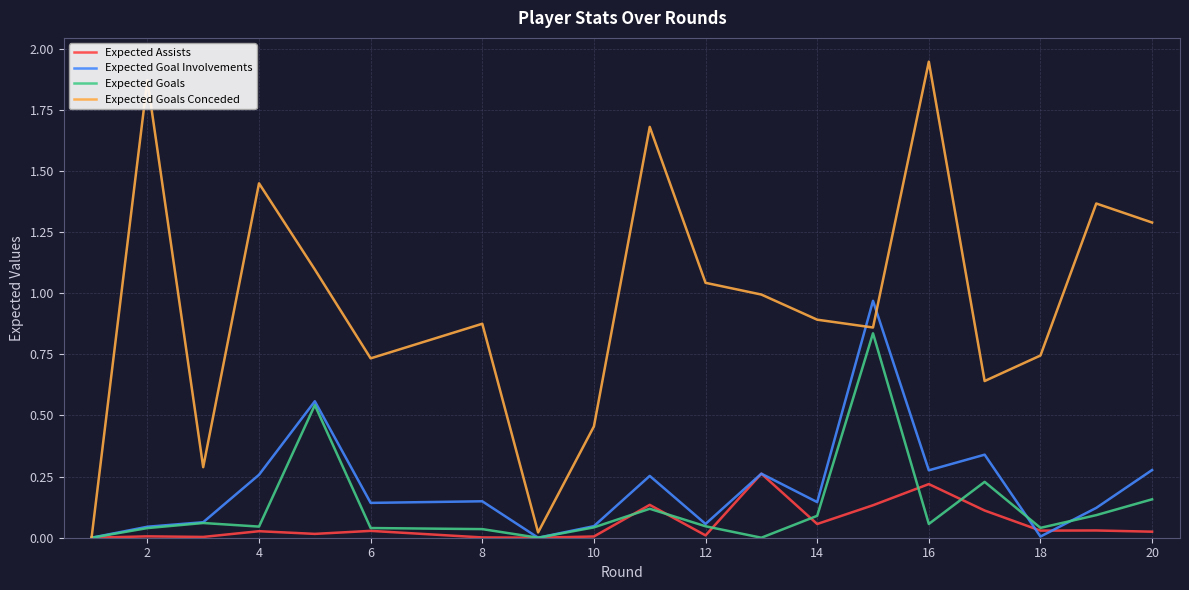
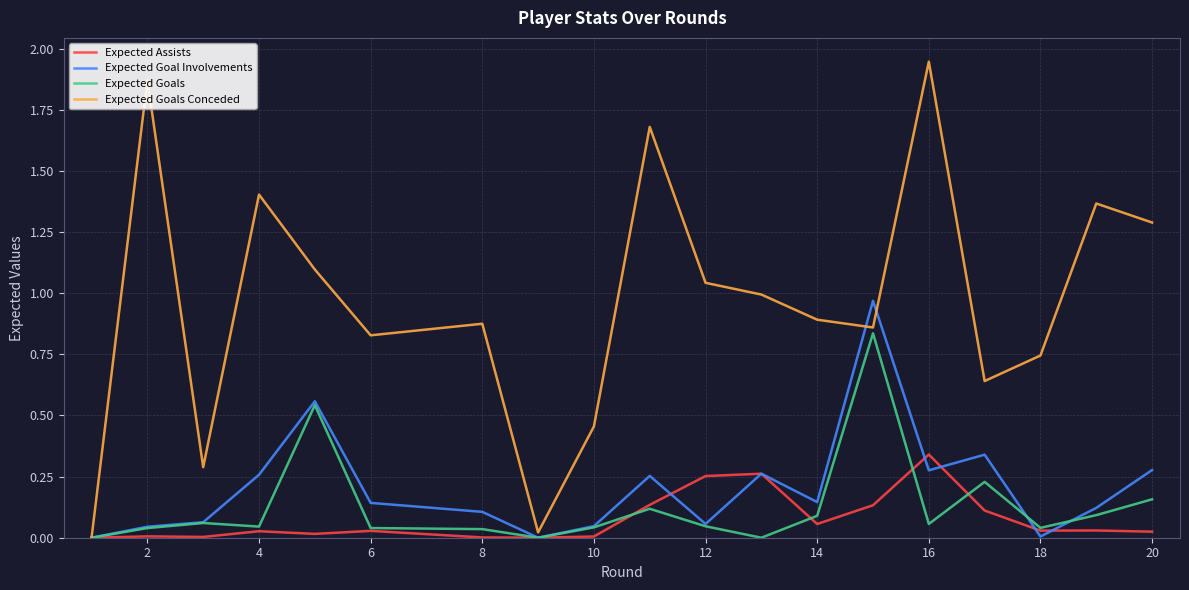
  {
    "Expected Assists": {
      "2": 0.01,
      "4": 0.03,
      "6": 0.03,
      "8": 0.00,
      "10": 0.01,
-     "12": 0.01,
+     "12": 0.25,
      "14": 0.06,
-     "16": 0.22,
+     "16": 0.34,
      "18": 0.03,
      "20": 0.02
    },
    "Expected Goal Involvements": {
      "4": 0.26,
      "6": 0.14,
-     "8": 0.15,
+     "8": 0.11,
      "14": 0.15,
      "16": 0.28,
      "18": 0.00,
      "20": 0.28
    },
    "Expected Goals": {
      "4": 0.05,
      "6": 0.04,
      "8": 0.04,
      "14": 0.09,
      "16": 0.06,
      "18": 0.04,
      "20": 0.16
    },
    "Expected Goals Conceded": {
-     "4": 1.45,
-     "6": 0.73,
+     "4": 1.40,
+     "6": 0.83,
      "8": 0.88,
      "10": 0.46,
      "12": 1.04,
      "14": 0.89,
      "16": 1.95,
      "18": 0.75,
      "20": 1.29
    }
  }
